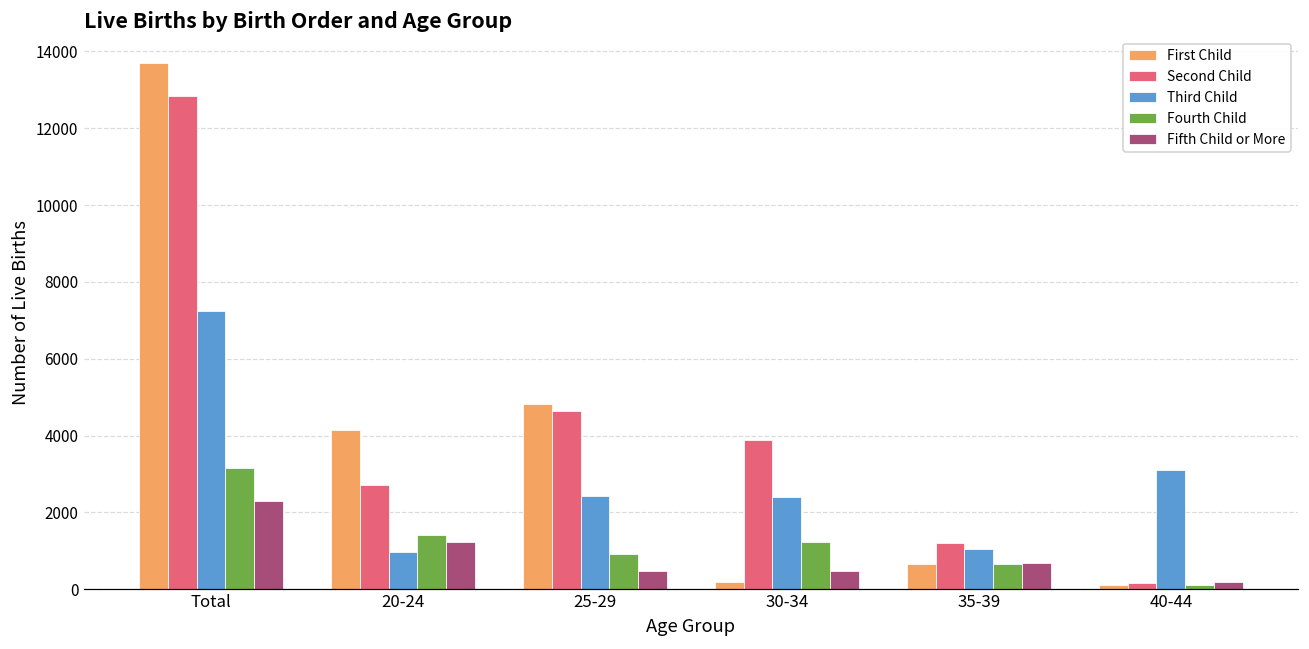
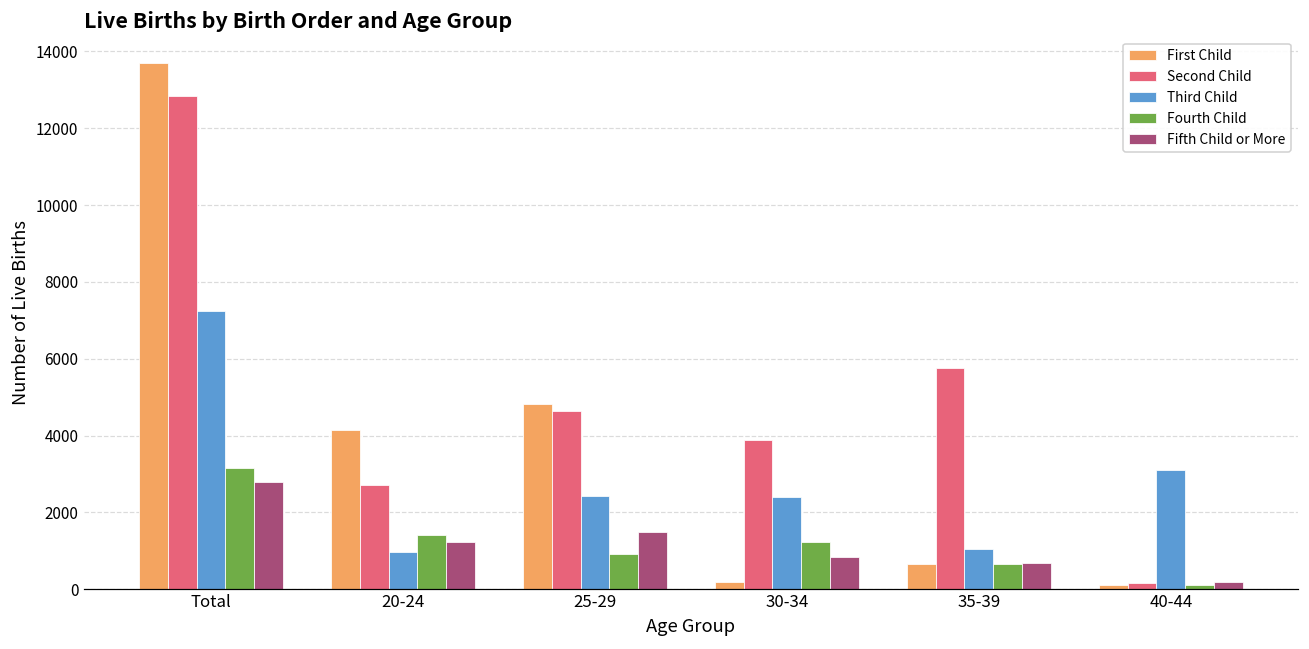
  {
    "First Child": {
      "Total": 13700,
      "20-24": 4100,
      "25-29": 4800,
      "30-34": 200,
      "35-39": 700,
      "40-44": 100
    },
    "Second Child": {
      "Total": 12800,
      "20-24": 2700,
      "25-29": 4600,
      "30-34": 3900,
-     "35-39": 1200,
+     "35-39": 5800,
      "40-44": 100
    },
    "Third Child": {
      "Total": 7200,
      "20-24": 1000,
      "25-29": 2400,
      "30-34": 2400,
      "35-39": 1000,
      "40-44": 3100
    },
    "Fourth Child": {
      "Total": 3200,
      "20-24": 1400,
      "25-29": 900,
      "30-34": 1200,
      "35-39": 600,
      "40-44": 100
    },
    "Fifth Child or More": {
-     "Total": 2300,
+     "Total": 2800,
      "20-24": 1200,
-     "25-29": 500,
-     "30-34": 500,
+     "25-29": 1500,
+     "30-34": 800,
      "35-39": 700,
      "40-44": 200
    }
  }
